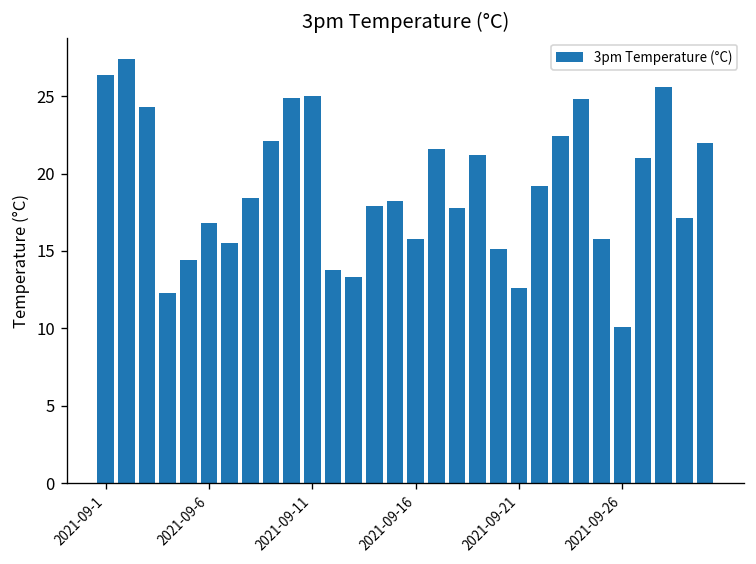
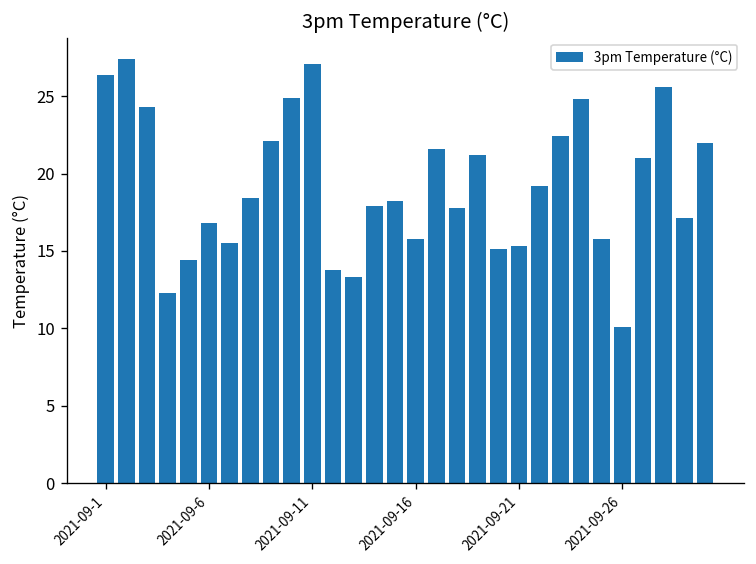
  {
    "2021-09-1": 26.4,
    "2021-09-6": 16.8,
-   "2021-09-11": 25.0,
+   "2021-09-11": 27.1,
    "2021-09-16": 15.8,
-   "2021-09-21": 12.6,
+   "2021-09-21": 15.3,
    "2021-09-26": 10.1
  }
